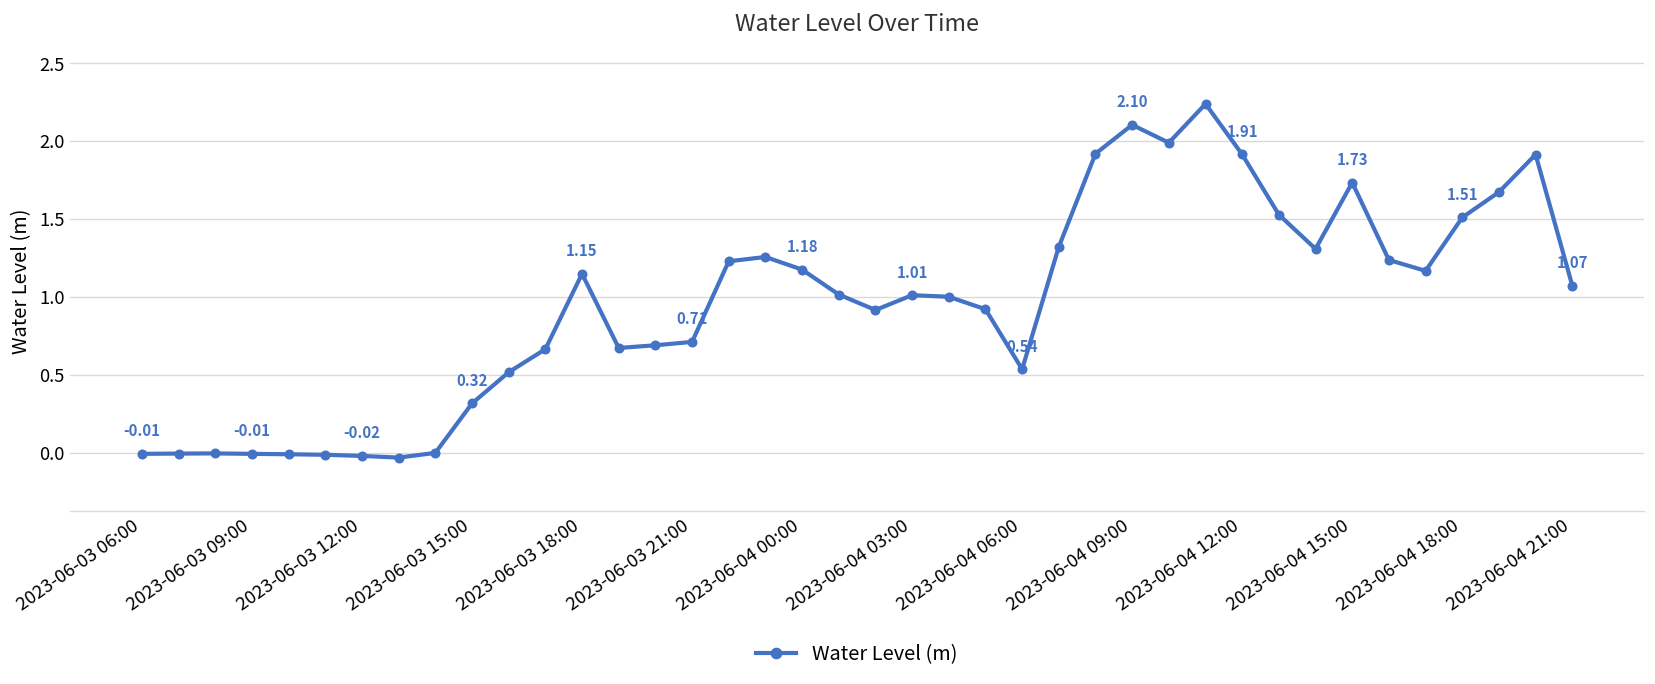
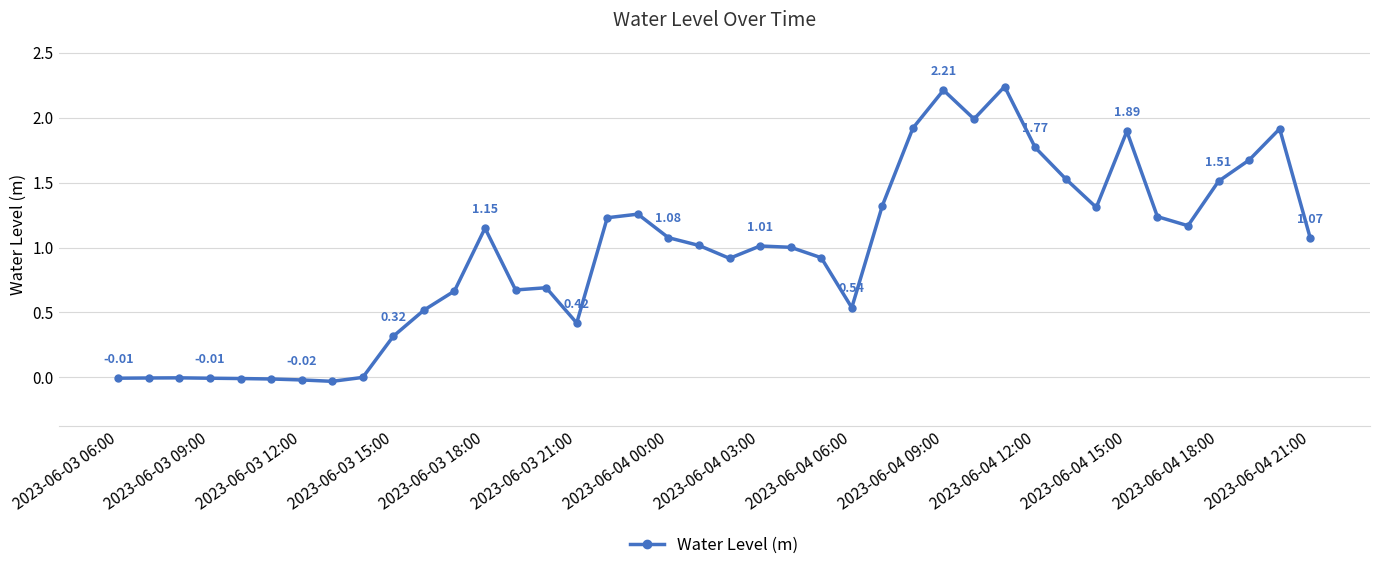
  {
    "2023-06-03 06:00": -0.01,
    "2023-06-03 09:00": -0.01,
    "2023-06-03 12:00": -0.02,
    "2023-06-03 15:00": 0.32,
    "2023-06-03 18:00": 1.15,
-   "2023-06-03 21:00": 0.71,
-   "2023-06-04 00:00": 1.18,
+   "2023-06-03 21:00": 0.42,
+   "2023-06-04 00:00": 1.08,
    "2023-06-04 03:00": 1.01,
    "2023-06-04 06:00": 0.54,
-   "2023-06-04 09:00": 2.10,
-   "2023-06-04 12:00": 1.91,
-   "2023-06-04 15:00": 1.73,
+   "2023-06-04 09:00": 2.21,
+   "2023-06-04 12:00": 1.77,
+   "2023-06-04 15:00": 1.89,
    "2023-06-04 18:00": 1.51,
    "2023-06-04 21:00": 1.07
  }
